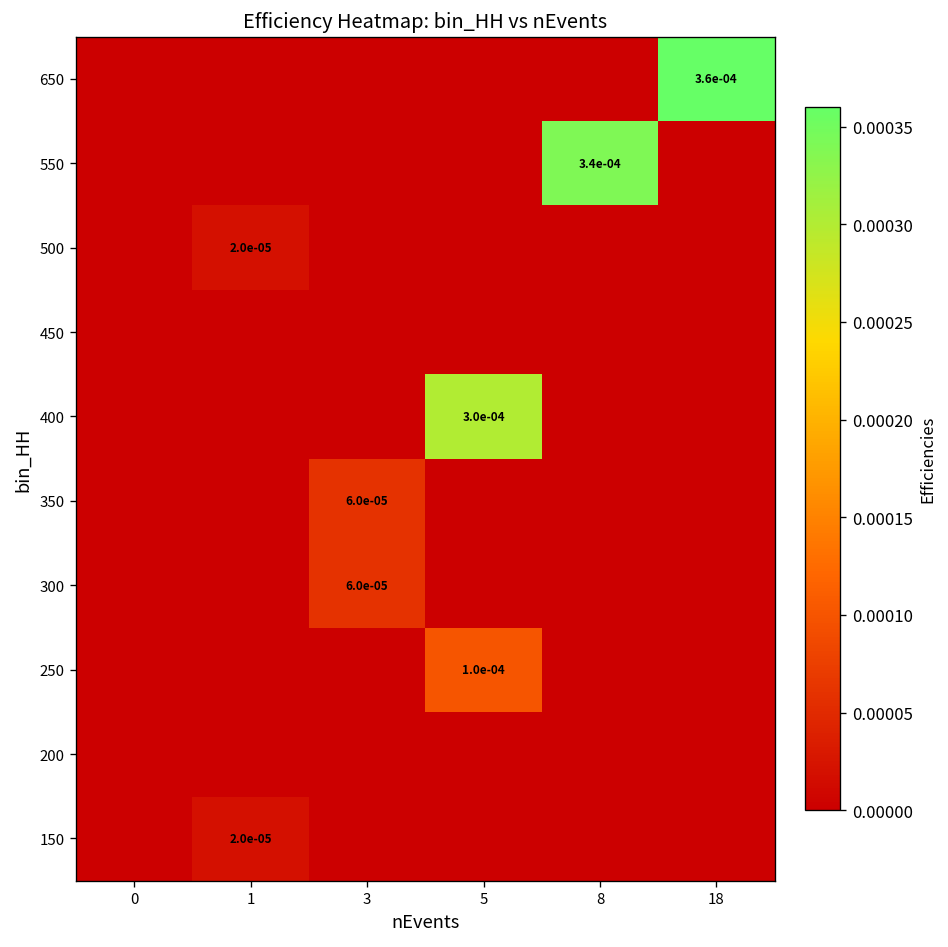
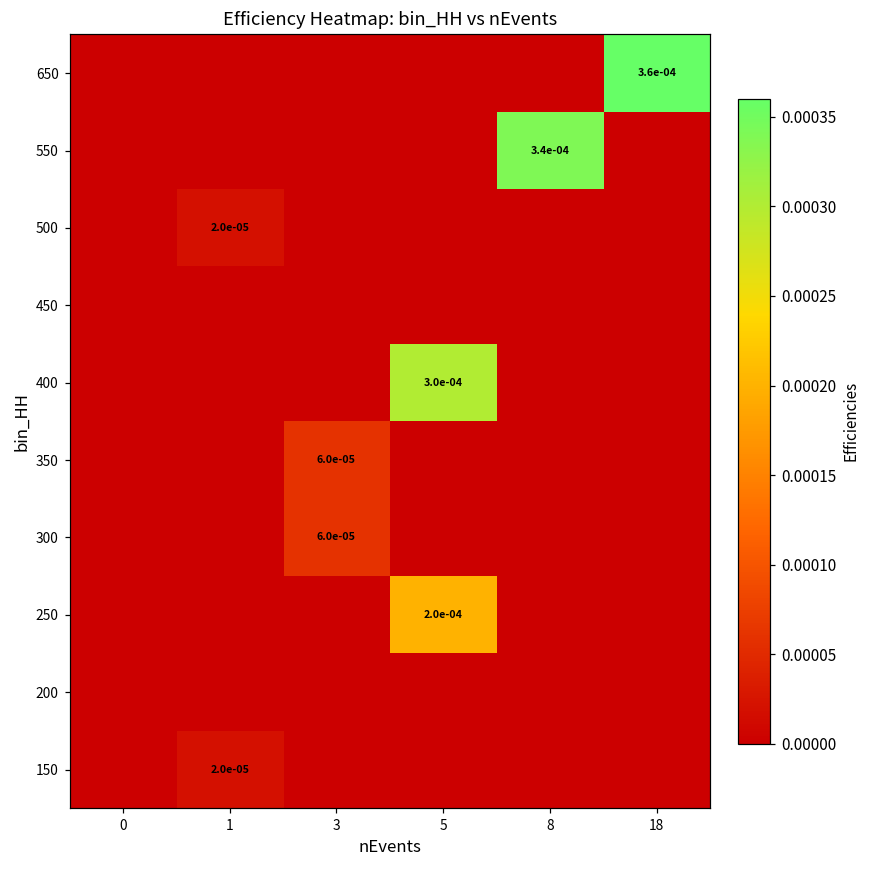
  {
    "650": {
      "18": "3.6e-04"
    },
    "550": {
      "8": "3.4e-04"
    },
    "500": {
      "1": "2.0e-05"
    },
    "400": {
      "5": "3.0e-04"
    },
    "350": {
      "3": "6.0e-05"
    },
    "300": {
      "3": "6.0e-05"
    },
    "250": {
-     "5": "1.0e-04"
+     "5": "2.0e-04"
    },
    "150": {
      "1": "2.0e-05"
    }
  }
